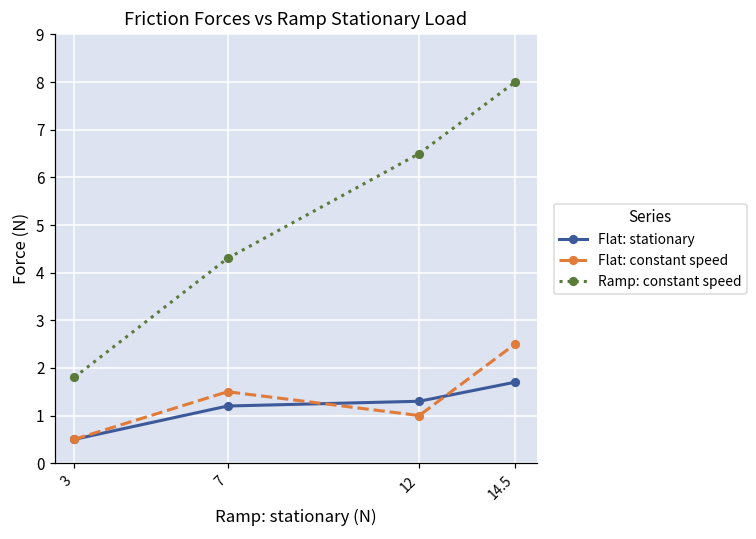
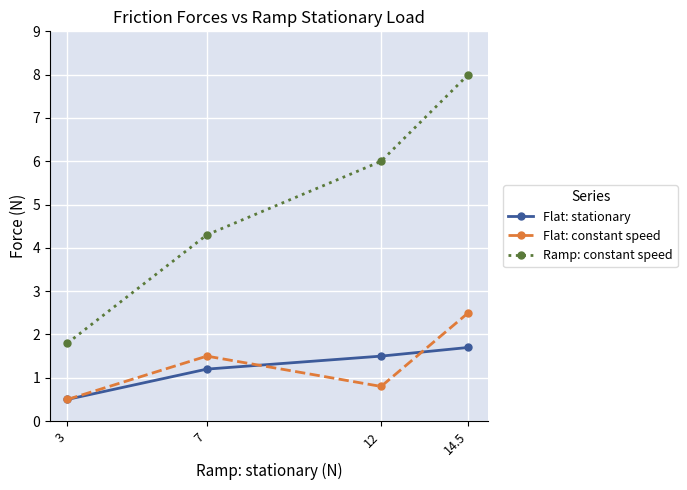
  {
    "Flat: stationary": {
      "7": 1.2,
-     "12": 1.3,
+     "12": 1.5,
      "14.5": 1.7
    },
    "Flat: constant speed": {
      "7": 1.5,
-     "12": 1.0,
+     "12": 0.8,
      "14.5": 2.5
    },
    "Ramp: constant speed": {
      "3": 1.8,
      "7": 4.3,
-     "12": 6.5,
+     "12": 6.0,
      "14.5": 8.0
    }
  }
